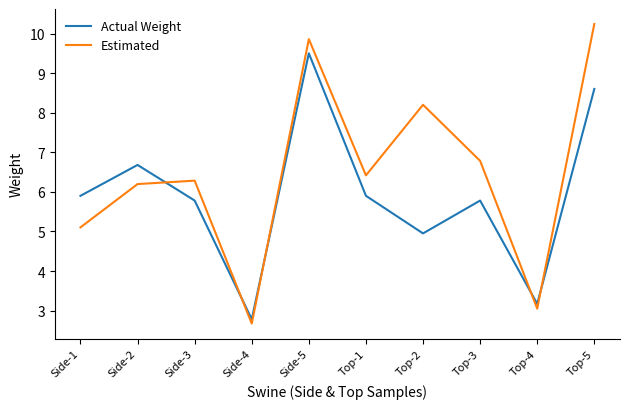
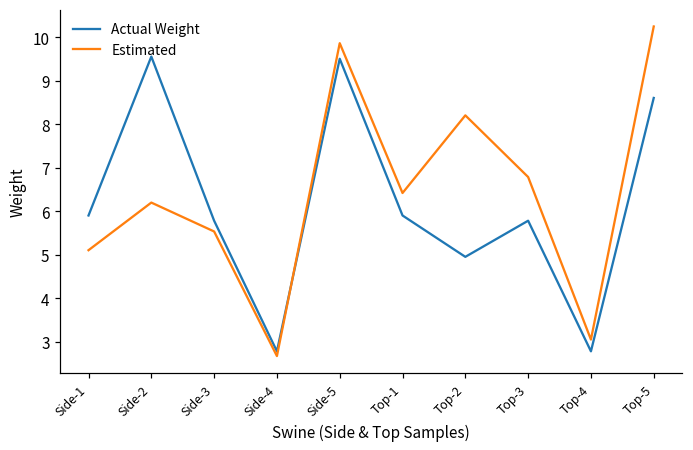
  {
    "Actual Weight": {
      "Side-1": 5.9,
-     "Side-2": 6.7,
+     "Side-2": 9.6,
      "Side-3": 5.8,
      "Side-4": 2.8,
      "Side-5": 9.5,
      "Top-1": 5.9,
      "Top-2": 5.0,
      "Top-3": 5.8,
-     "Top-4": 3.2,
+     "Top-4": 2.8,
      "Top-5": 8.6
    },
    "Estimated": {
      "Side-1": 5.1,
      "Side-2": 6.2,
-     "Side-3": 6.3,
+     "Side-3": 5.5,
      "Side-4": 2.7,
      "Side-5": 9.9,
      "Top-1": 6.4,
      "Top-2": 8.2,
      "Top-3": 6.8,
      "Top-4": 3.1,
      "Top-5": 10.2
    }
  }
